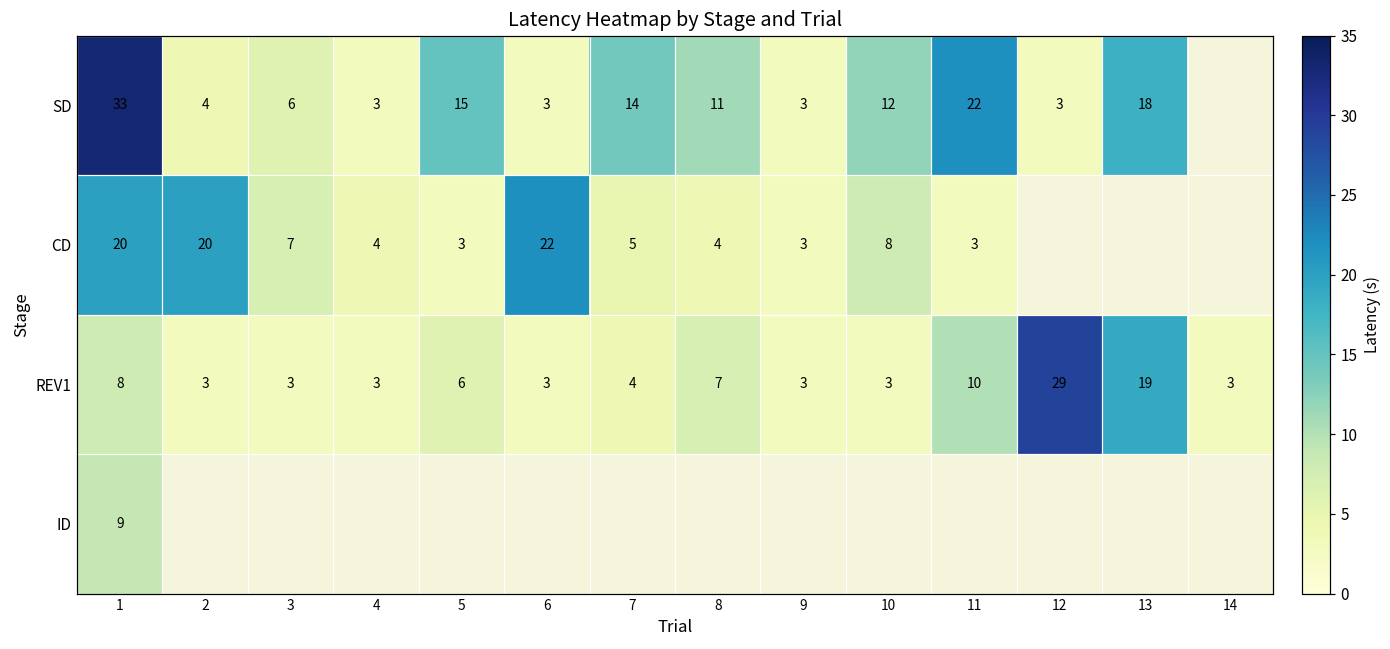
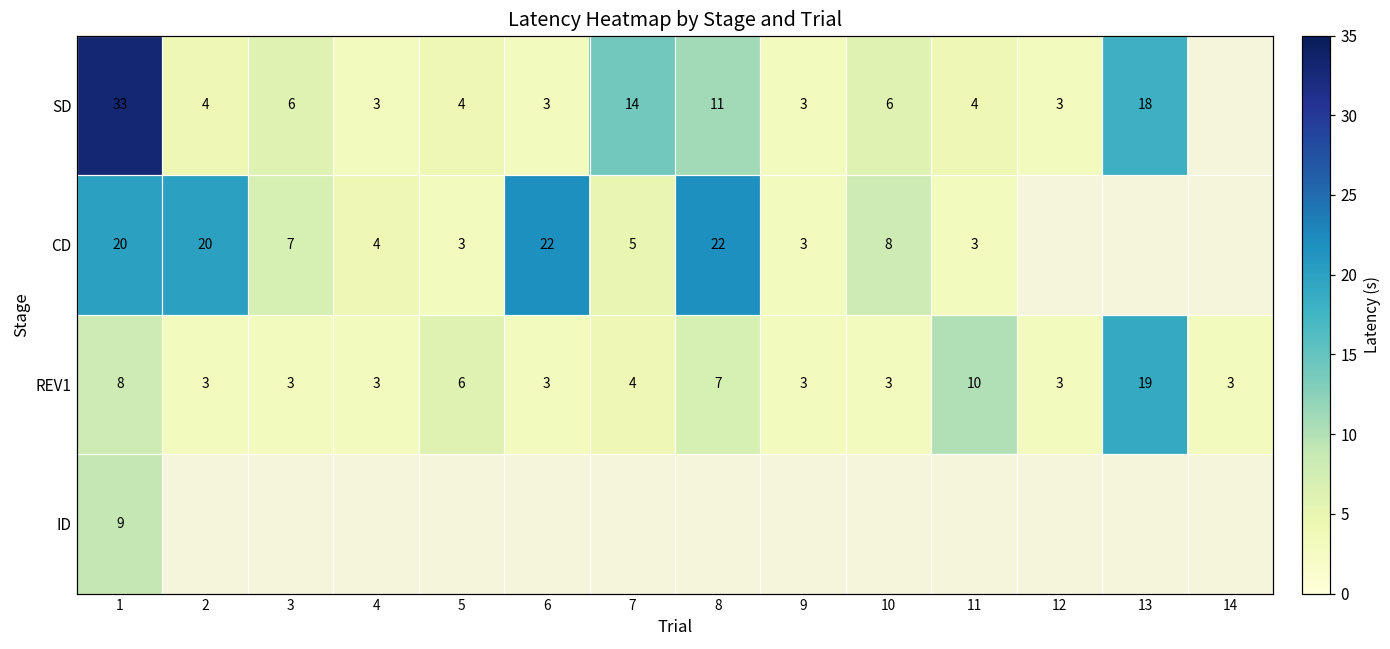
  {
    "SD": {
      "1": 33,
      "2": 4,
      "3": 6,
      "4": 3,
-     "5": 15,
+     "5": 4,
      "6": 3,
      "7": 14,
      "8": 11,
      "9": 3,
-     "10": 12,
-     "11": 22,
+     "10": 6,
+     "11": 4,
      "12": 3,
      "13": 18
    },
    "CD": {
      "1": 20,
      "2": 20,
      "3": 7,
      "4": 4,
      "5": 3,
      "6": 22,
      "7": 5,
-     "8": 4,
+     "8": 22,
      "9": 3,
      "10": 8,
      "11": 3
    },
    "REV1": {
      "1": 8,
      "2": 3,
      "3": 3,
      "4": 3,
      "5": 6,
      "6": 3,
      "7": 4,
      "8": 7,
      "9": 3,
      "10": 3,
      "11": 10,
-     "12": 29,
+     "12": 3,
      "13": 19,
      "14": 3
    },
    "ID": {
      "1": 9
    }
  }
